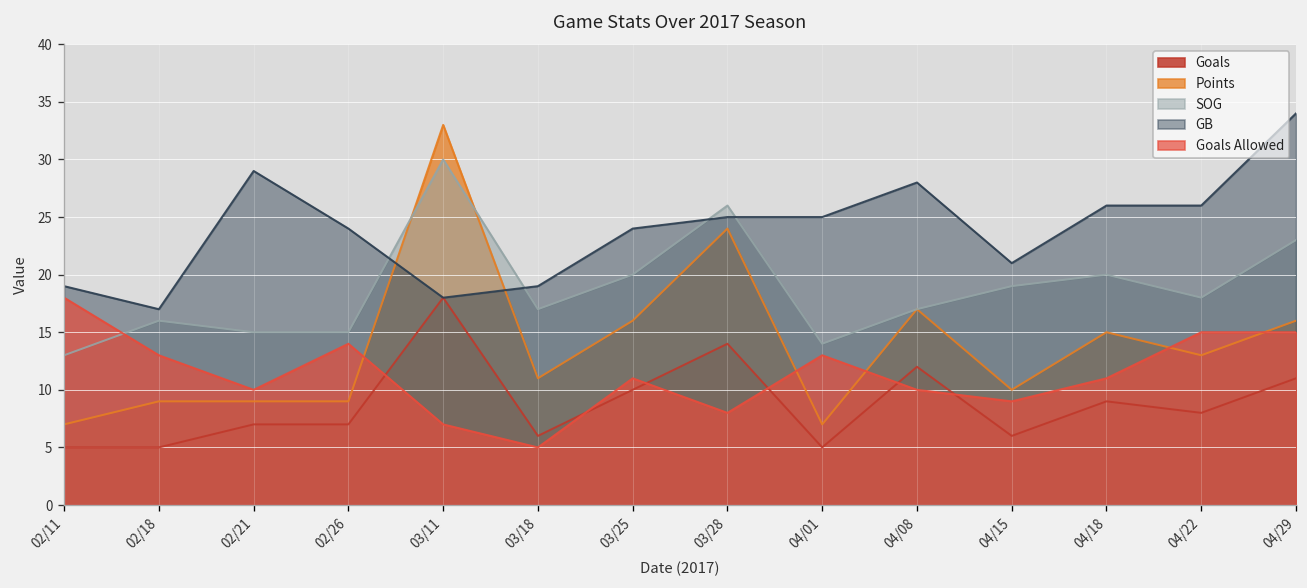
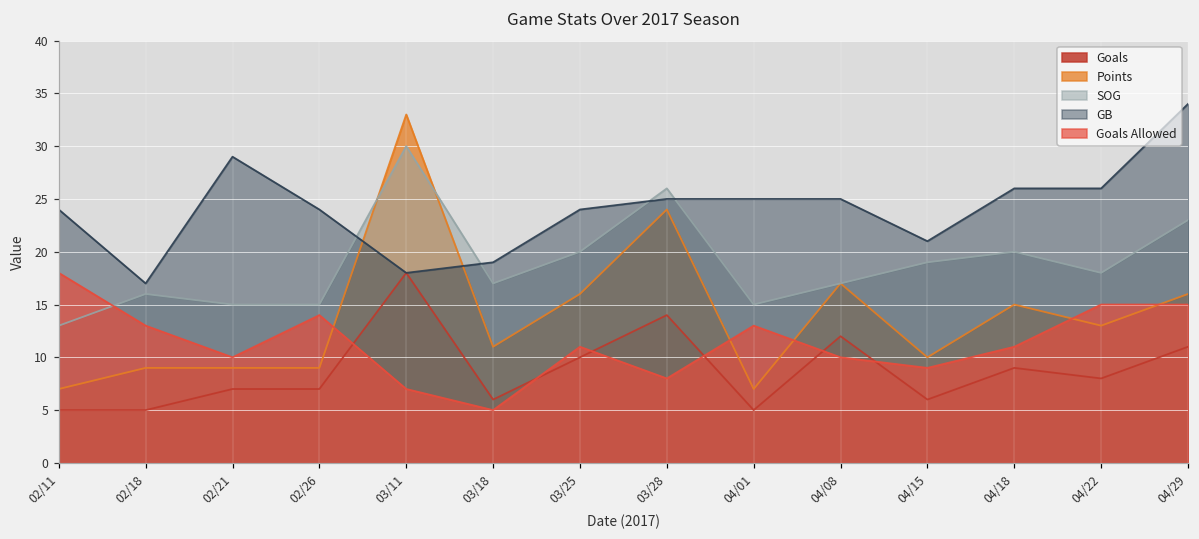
  {
    "SOG": {
      "02/11": 13,
      "02/18": 16,
      "02/21": 15,
      "02/26": 15,
      "03/11": 30,
      "03/18": 17,
      "03/25": 20,
      "03/28": 26,
-     "04/01": 14,
+     "04/01": 15,
      "04/15": 19,
      "04/18": 20,
      "04/22": 18,
      "04/29": 23
    },
    "GB": {
-     "02/11": 19,
+     "02/11": 24,
      "02/18": 17,
      "02/21": 29,
      "02/26": 24,
      "03/18": 19,
      "03/25": 24,
      "03/28": 25,
      "04/01": 25,
-     "04/08": 28,
+     "04/08": 25,
      "04/15": 21,
      "04/18": 26,
      "04/22": 26,
      "04/29": 34
    }
  }
